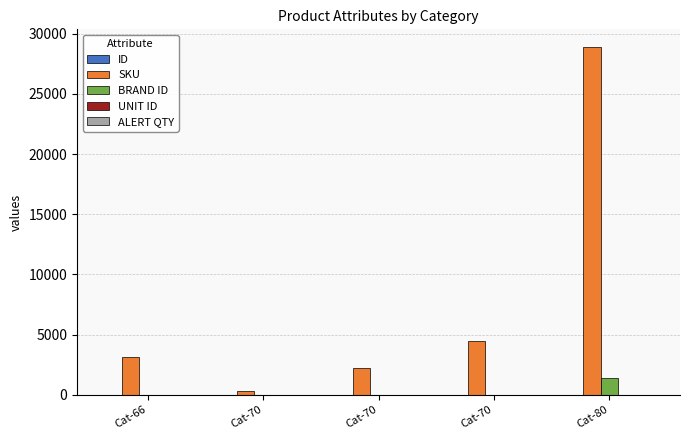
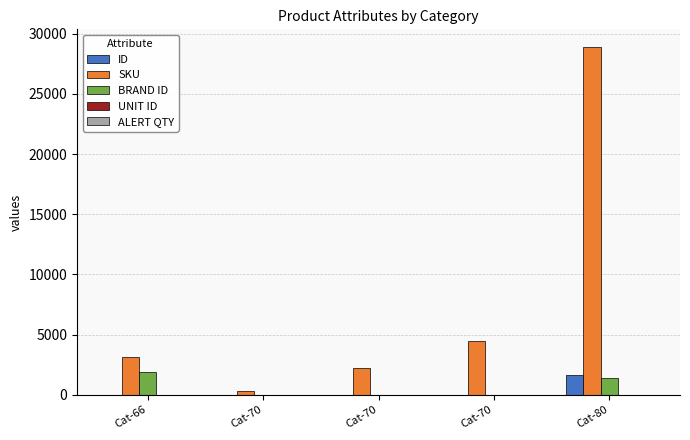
  {
    "ID": {
-     "Cat-80": 0
+     "Cat-80": 1600
    },
    "SKU": {
      "Cat-66": 3100,
      "Cat-80": 28900
    },
    "BRAND ID": {
-     "Cat-66": 0,
+     "Cat-66": 1900,
      "Cat-80": 1400
    }
  }
